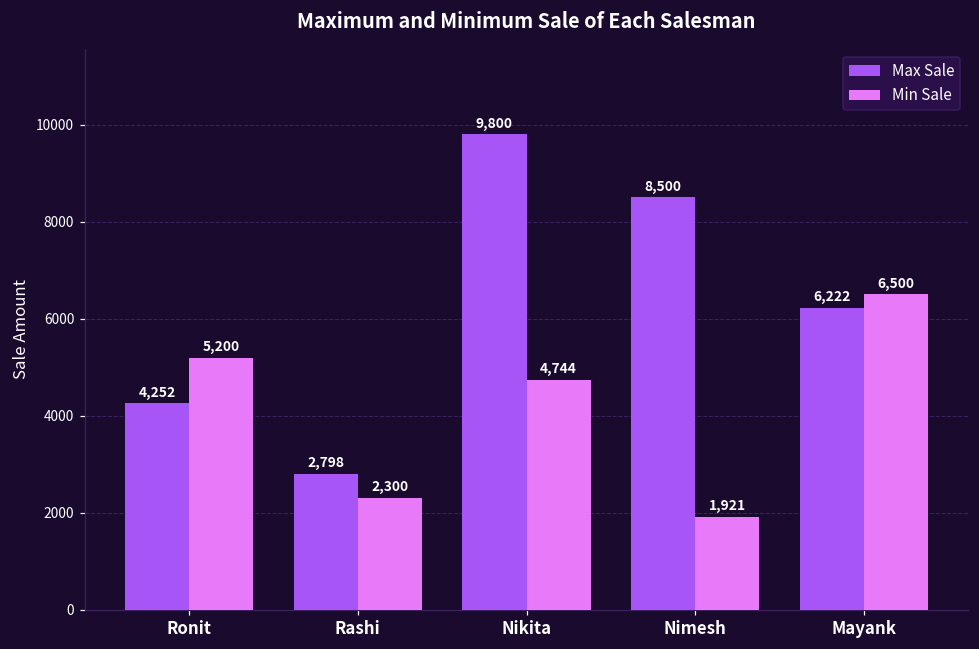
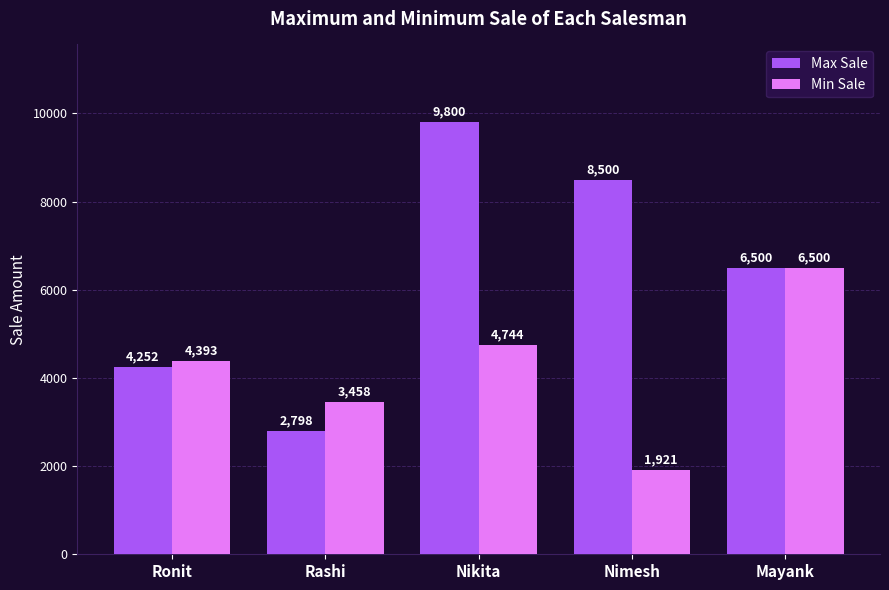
  {
    "Max Sale": {
      "Ronit": "4,252",
      "Rashi": "2,798",
      "Nikita": "9,800",
      "Nimesh": "8,500",
-     "Mayank": "6,222"
+     "Mayank": "6,500"
    },
    "Min Sale": {
-     "Ronit": "5,200",
-     "Rashi": "2,300",
+     "Ronit": "4,393",
+     "Rashi": "3,458",
      "Nikita": "4,744",
      "Nimesh": "1,921",
      "Mayank": "6,500"
    }
  }
